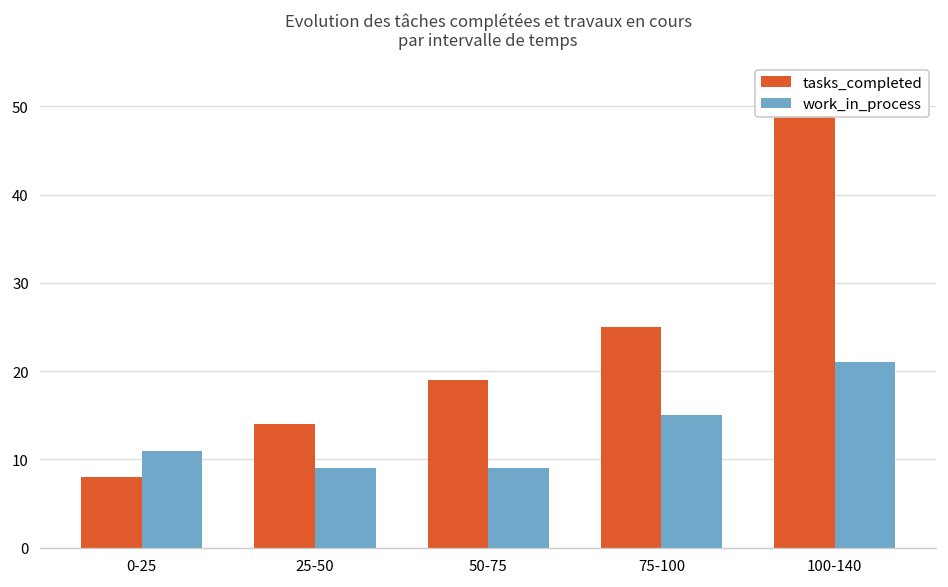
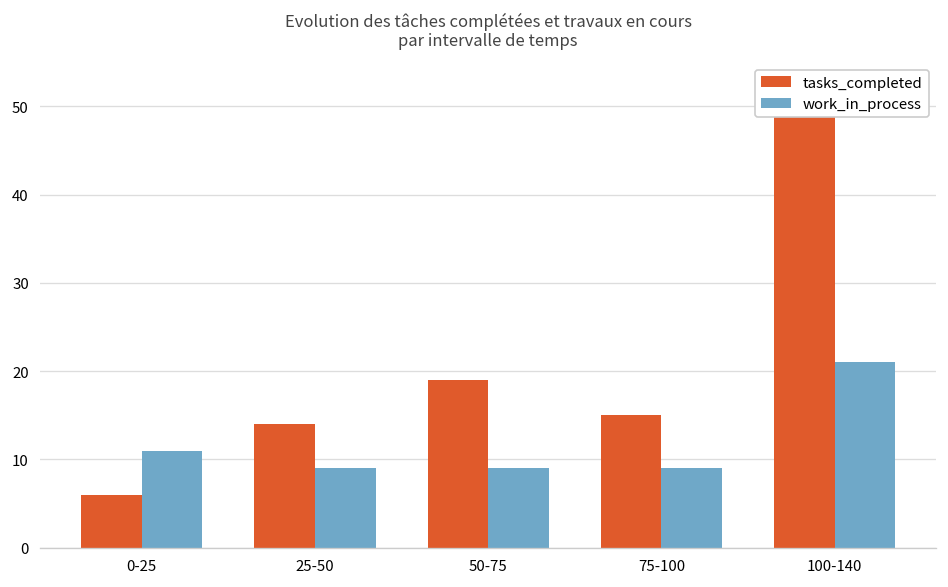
  {
    "tasks_completed": {
-     "0-25": 8,
+     "0-25": 6,
      "25-50": 14,
      "50-75": 19,
-     "75-100": 25
+     "75-100": 15
    },
    "work_in_process": {
      "0-25": 11,
      "25-50": 9,
      "50-75": 9,
-     "75-100": 15,
+     "75-100": 9,
      "100-140": 21
    }
  }
